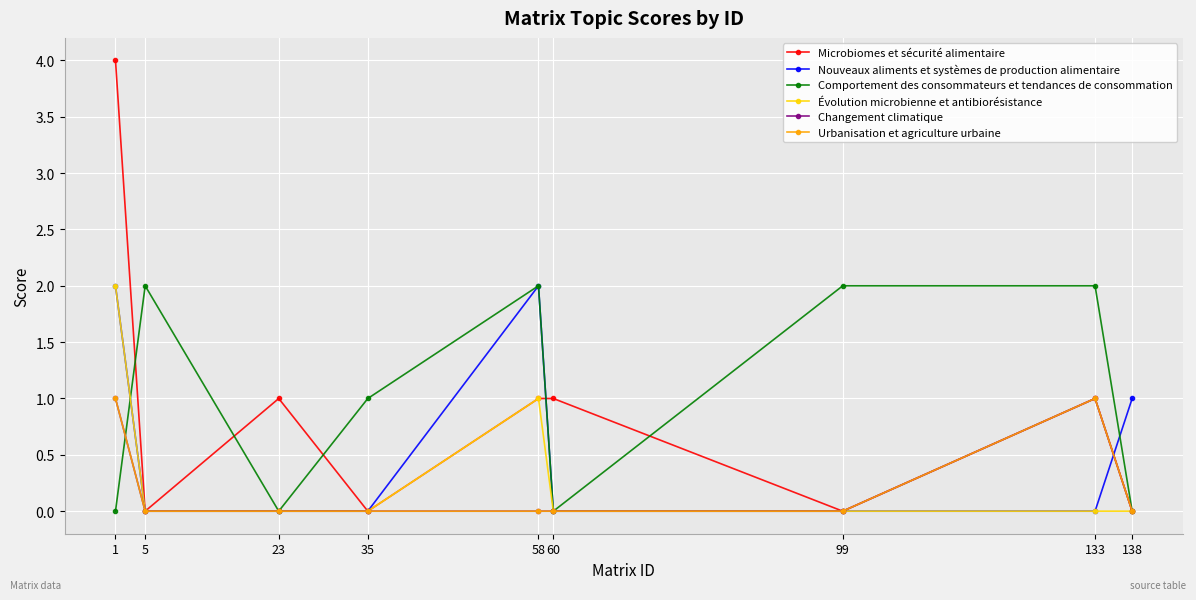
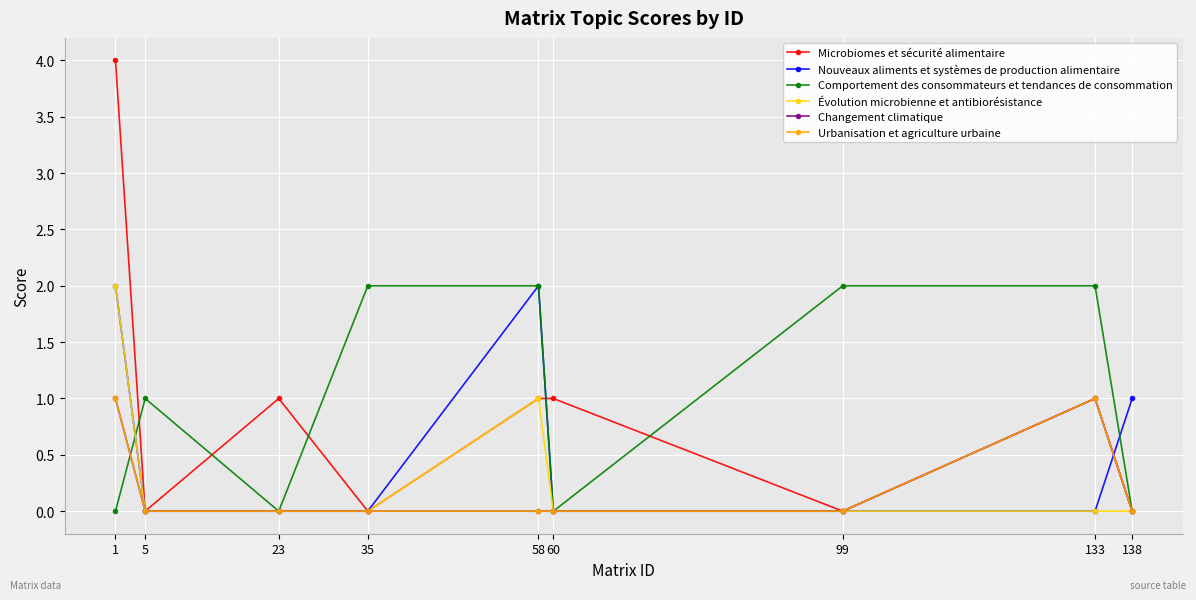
  {
    "Microbiomes et sécurité alimentaire": {
      "1": 4,
      "23": 1,
      "60": 1
    },
    "Nouveaux aliments et systèmes de production alimentaire": {
      "138": 1
    },
    "Comportement des consommateurs et tendances de consommation": {
      "1": 0,
-     "5": 2,
-     "35": 1,
+     "5": 1,
+     "35": 2,
      "99": 2,
      "133": 2
    }
  }
